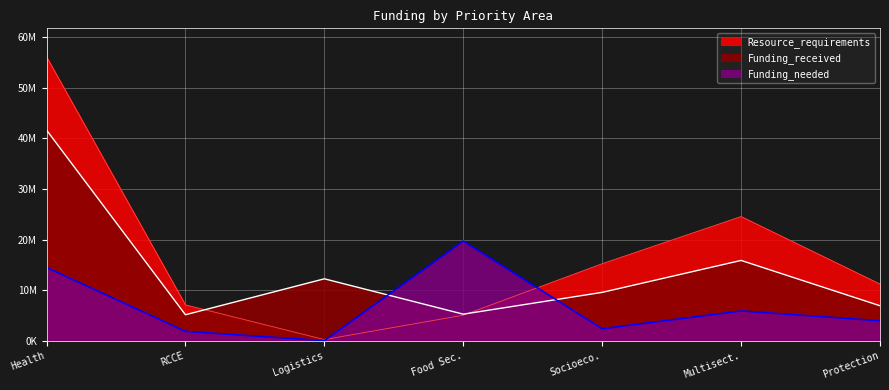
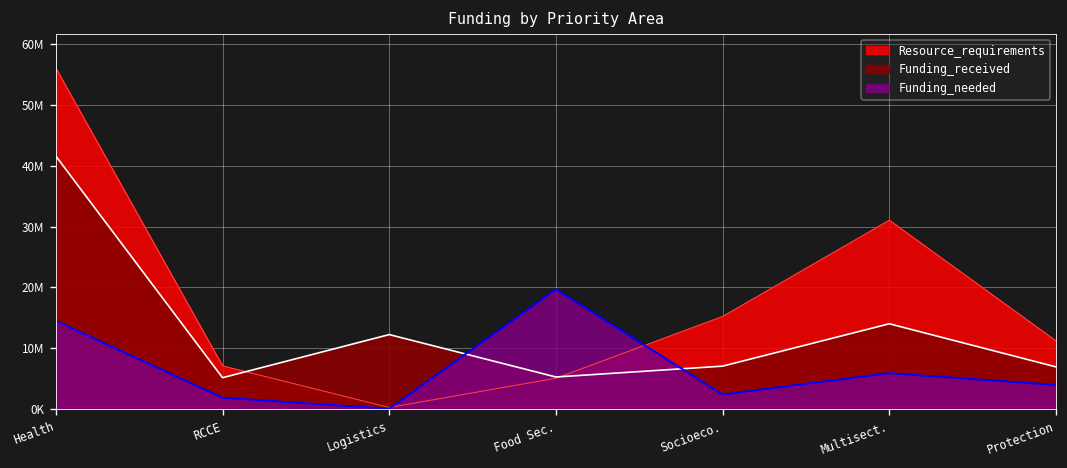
  {
    "Resource_requirements": {
      "Health": 56000000,
      "RCCE": 7000000,
      "Socioeco.": 15000000,
-     "Multisect.": 25000000,
+     "Multisect.": 31000000,
      "Protection": 11000000
    },
    "Funding_received": {
      "Health": 42000000,
      "RCCE": 5000000,
      "Logistics": 12000000,
-     "Socioeco.": 10000000,
-     "Multisect.": 16000000,
+     "Socioeco.": 7000000,
+     "Multisect.": 14000000,
      "Protection": 7000000
    },
    "Funding_needed": {
      "Health": 14000000,
      "RCCE": 2000000,
      "Food Sec.": 20000000,
      "Socioeco.": 2000000,
      "Multisect.": 6000000,
      "Protection": 4000000
    }
  }
